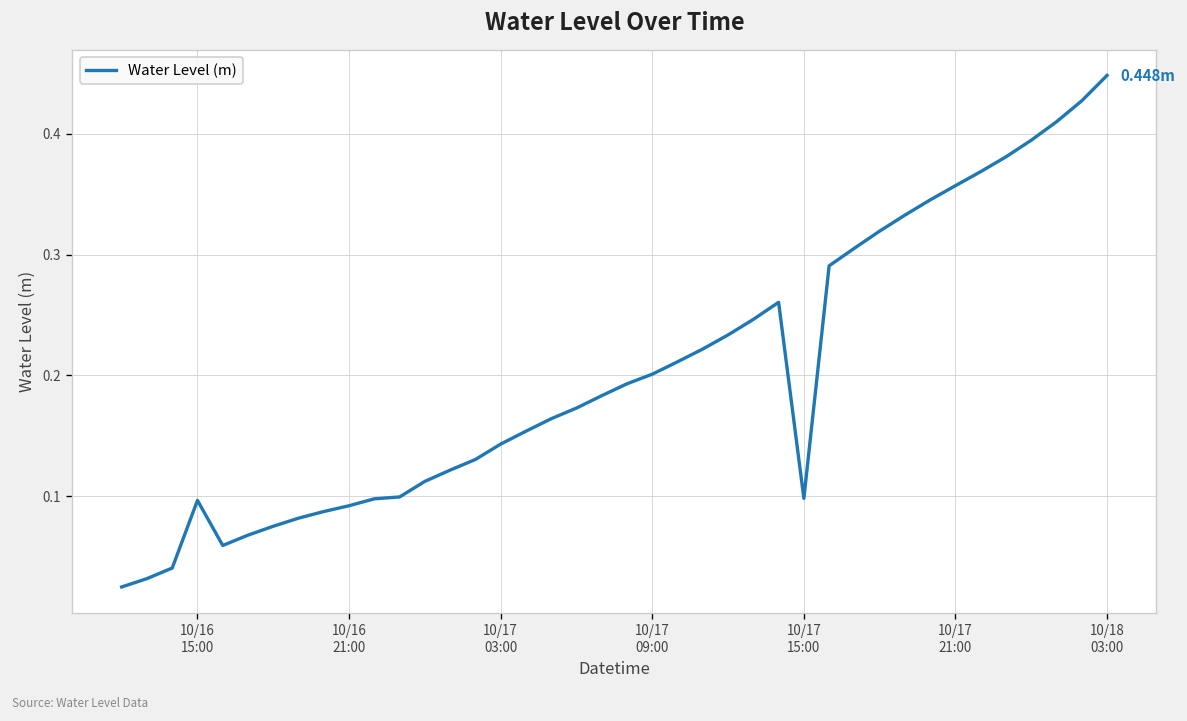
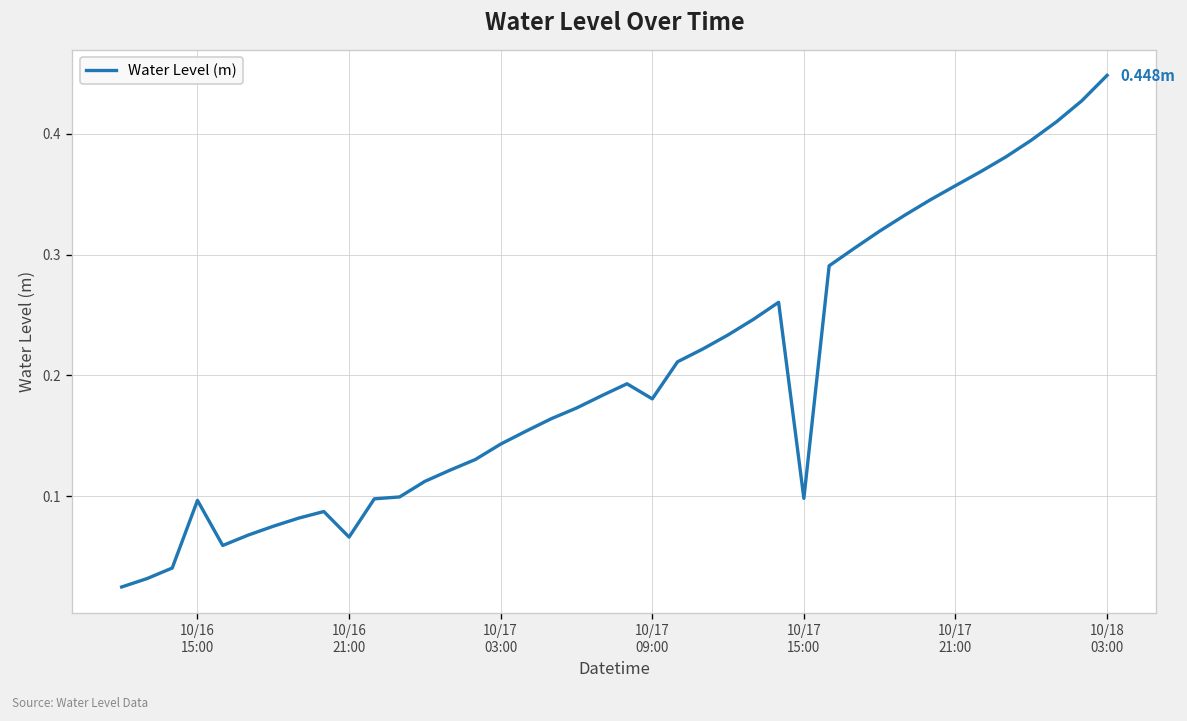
  {
    "10/16 15:00": 0.097,
-   "10/16 21:00": 0.092,
+   "10/16 21:00": 0.066,
    "10/17 03:00": 0.143,
-   "10/17 09:00": 0.201,
+   "10/17 09:00": 0.181,
    "10/17 15:00": 0.098,
    "10/17 21:00": 0.357
  }
